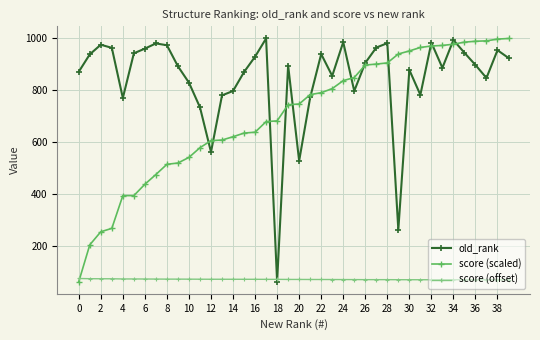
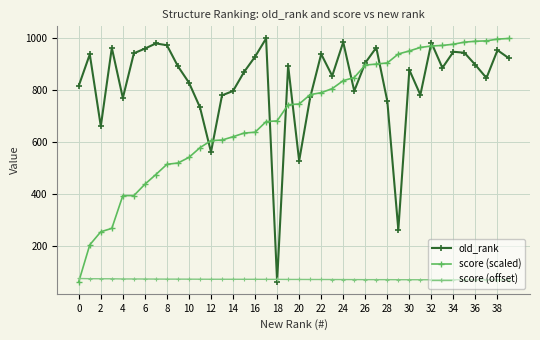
  {
    "old_rank": {
-     "0": 870,
-     "2": 970,
+     "0": 820,
+     "2": 660,
      "4": 770,
      "6": 960,
      "8": 970,
      "10": 830,
      "12": 560,
      "14": 800,
      "16": 930,
      "20": 530,
      "22": 940,
      "24": 980,
-     "28": 980,
+     "28": 760,
      "30": 880,
      "32": 980,
-     "34": 990,
+     "34": 950,
      "36": 900,
      "38": 950
    }
  }
